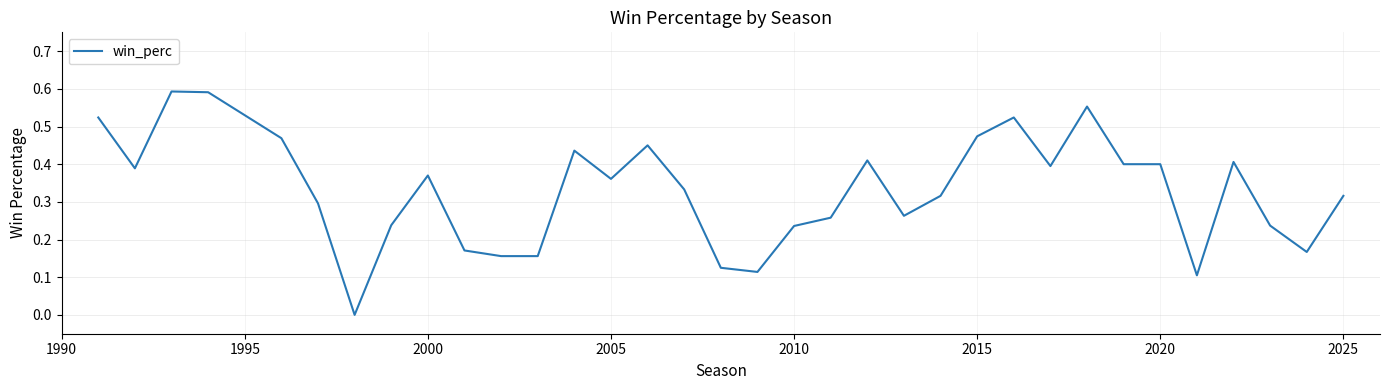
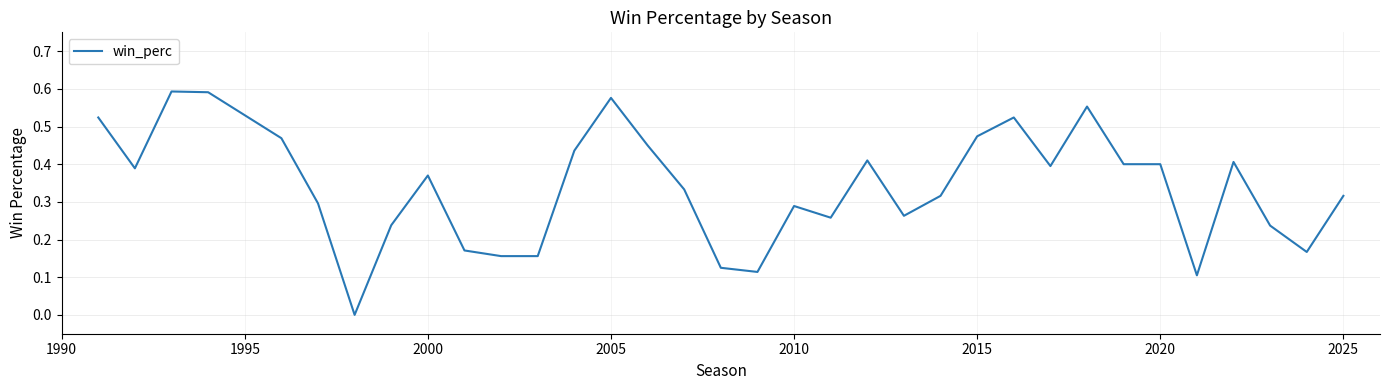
  {
    "2000": 0.37,
-   "2005": 0.36,
-   "2010": 0.24,
+   "2005": 0.58,
+   "2010": 0.29,
    "2015": 0.47,
    "2020": 0.40,
    "2025": 0.32
  }
